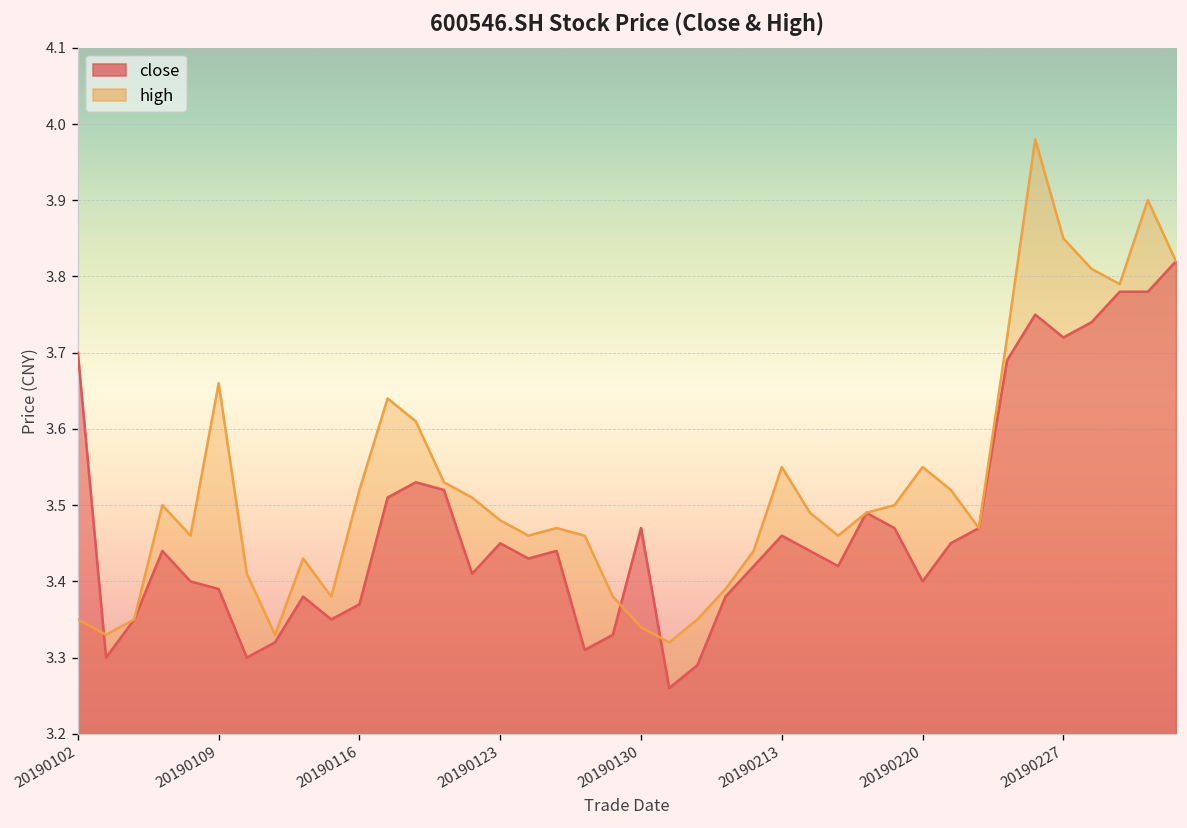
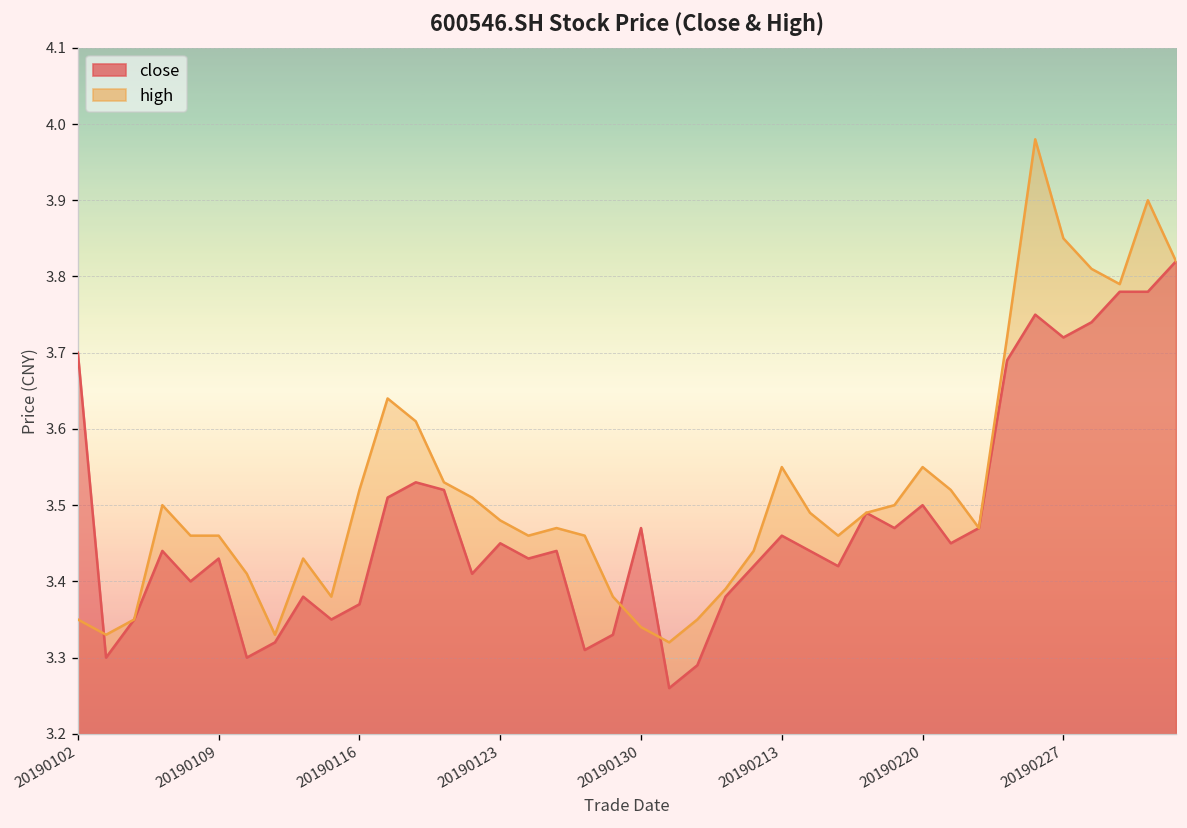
  {
    "close": {
      "20190102": 3.70,
-     "20190109": 3.39,
+     "20190109": 3.43,
      "20190116": 3.37,
      "20190123": 3.45,
      "20190130": 3.47,
      "20190213": 3.46,
-     "20190220": 3.4,
+     "20190220": 3.5,
      "20190227": 3.72
    },
    "high": {
      "20190102": 3.35,
-     "20190109": 3.66,
+     "20190109": 3.46,
      "20190116": 3.52,
      "20190123": 3.48,
      "20190130": 3.34,
      "20190213": 3.55,
      "20190220": 3.55,
      "20190227": 3.85
    }
  }
